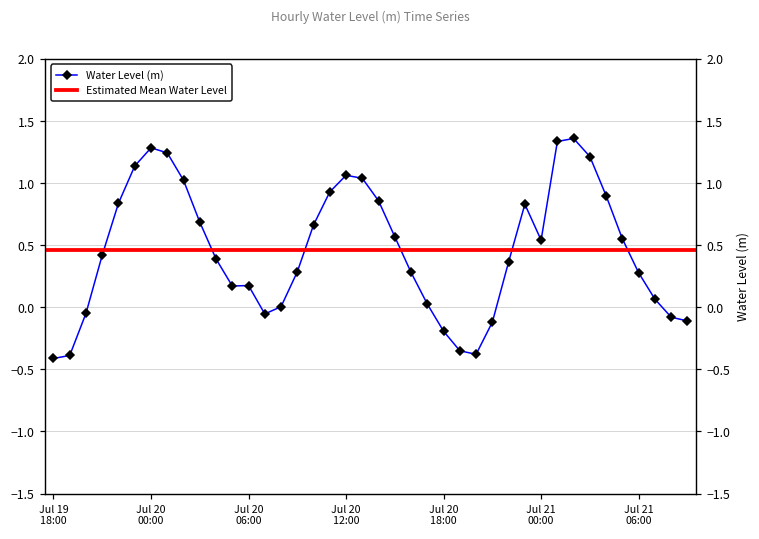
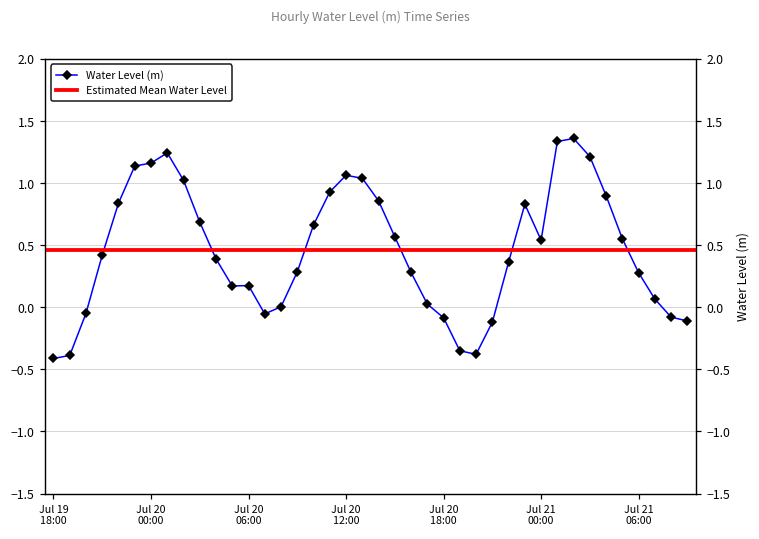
  {
    "Jul 19 18:00": -0.41,
-   "Jul 20 00:00": 1.28,
+   "Jul 20 00:00": 1.16,
    "Jul 20 06:00": 0.18,
    "Jul 20 12:00": 1.06,
-   "Jul 20 18:00": -0.19,
+   "Jul 20 18:00": -0.08,
    "Jul 21 00:00": 0.54,
    "Jul 21 06:00": 0.28
  }
